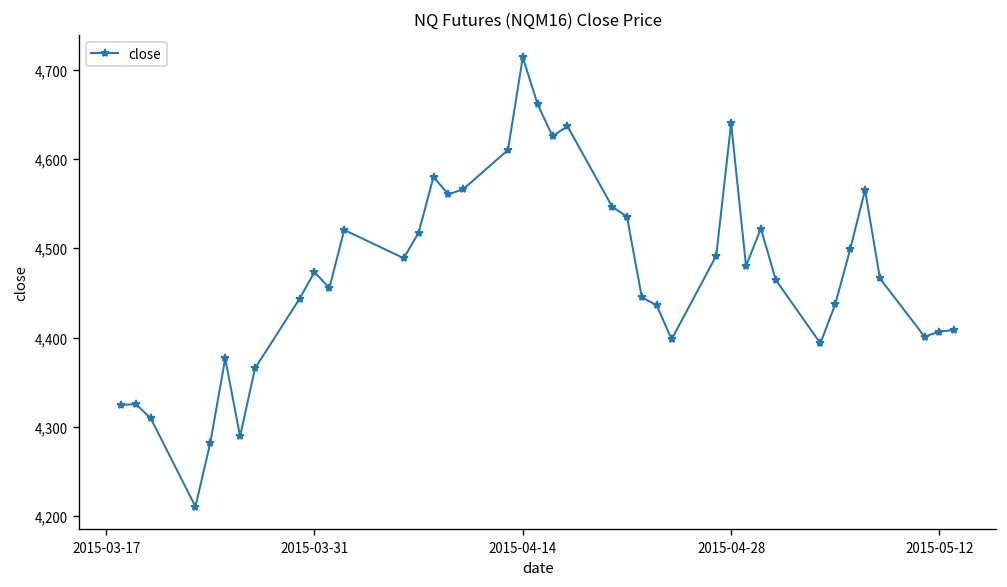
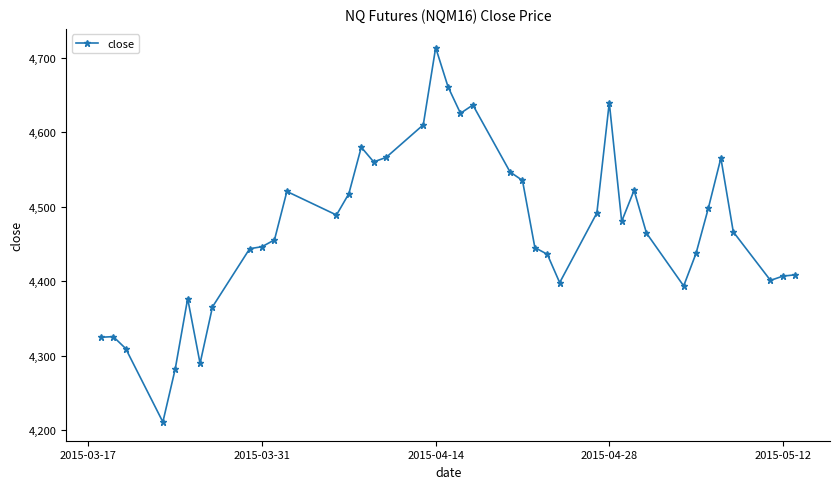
  {
-   "2015-03-31": "4,470",
+   "2015-03-31": "4,450",
    "2015-04-14": "4,710",
    "2015-04-28": "4,640",
    "2015-05-12": "4,410"
  }
